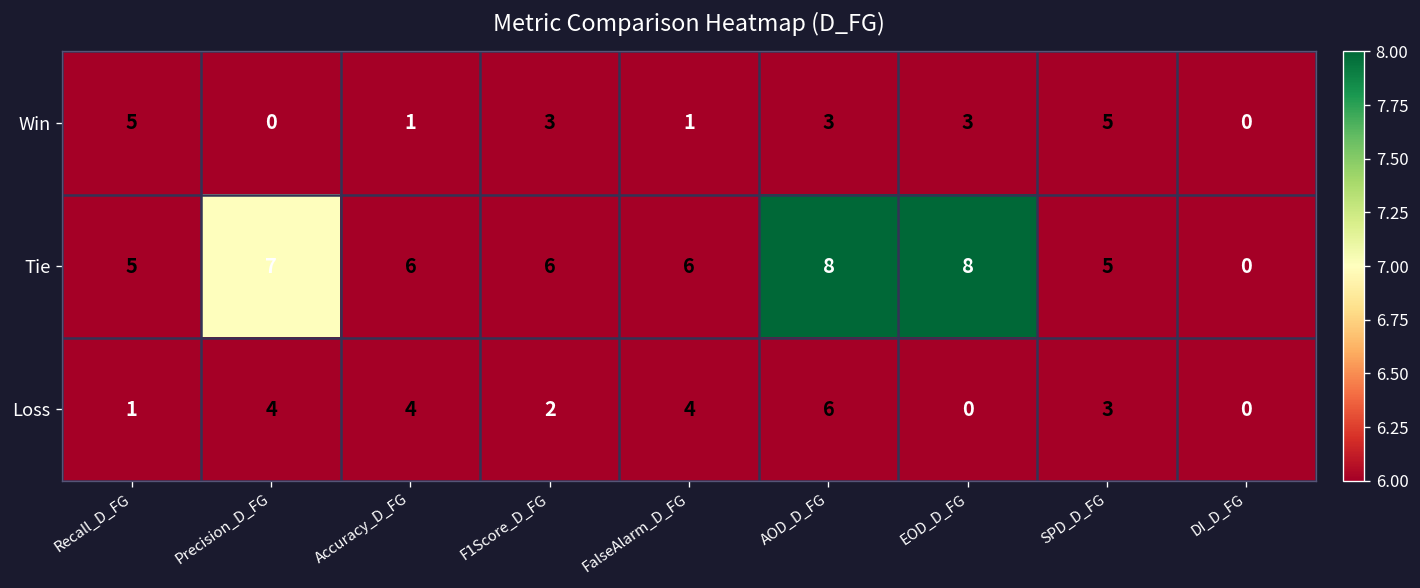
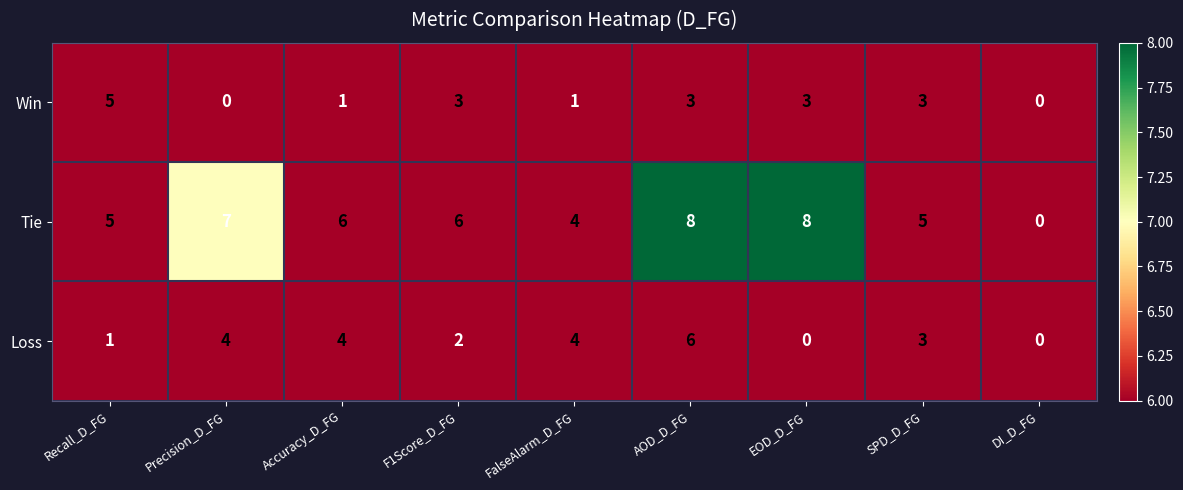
  {
    "Win": {
      "Recall_D_FG": 5,
      "Precision_D_FG": 0,
      "Accuracy_D_FG": 1,
      "F1Score_D_FG": 3,
      "FalseAlarm_D_FG": 1,
      "AOD_D_FG": 3,
      "EOD_D_FG": 3,
-     "SPD_D_FG": 5,
+     "SPD_D_FG": 3,
      "DI_D_FG": 0
    },
    "Tie": {
      "Recall_D_FG": 5,
      "Precision_D_FG": 7,
      "Accuracy_D_FG": 6,
      "F1Score_D_FG": 6,
-     "FalseAlarm_D_FG": 6,
+     "FalseAlarm_D_FG": 4,
      "AOD_D_FG": 8,
      "EOD_D_FG": 8,
      "SPD_D_FG": 5,
      "DI_D_FG": 0
    },
    "Loss": {
      "Recall_D_FG": 1,
      "Precision_D_FG": 4,
      "Accuracy_D_FG": 4,
      "F1Score_D_FG": 2,
      "FalseAlarm_D_FG": 4,
      "AOD_D_FG": 6,
      "EOD_D_FG": 0,
      "SPD_D_FG": 3,
      "DI_D_FG": 0
    }
  }
